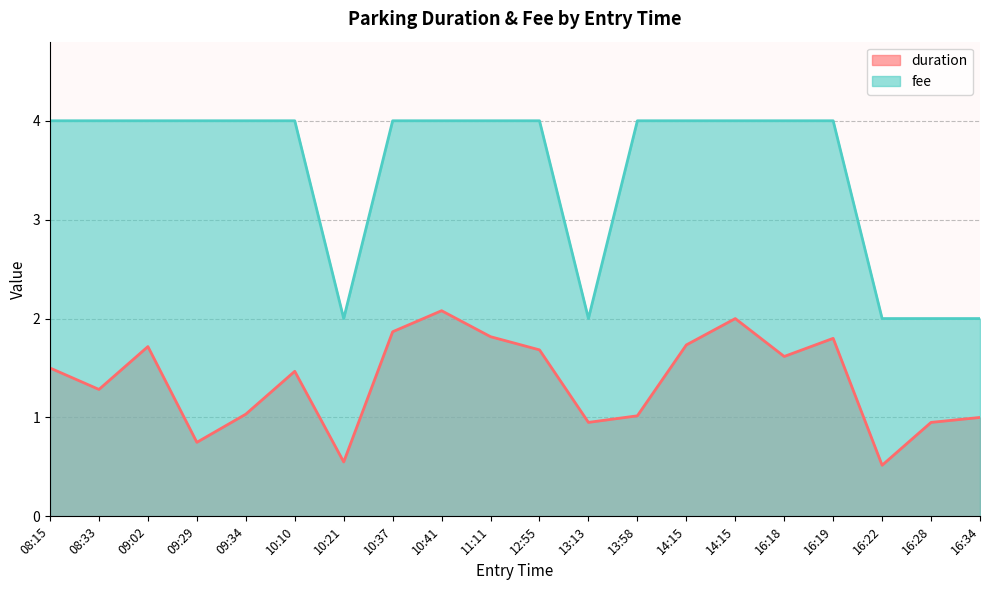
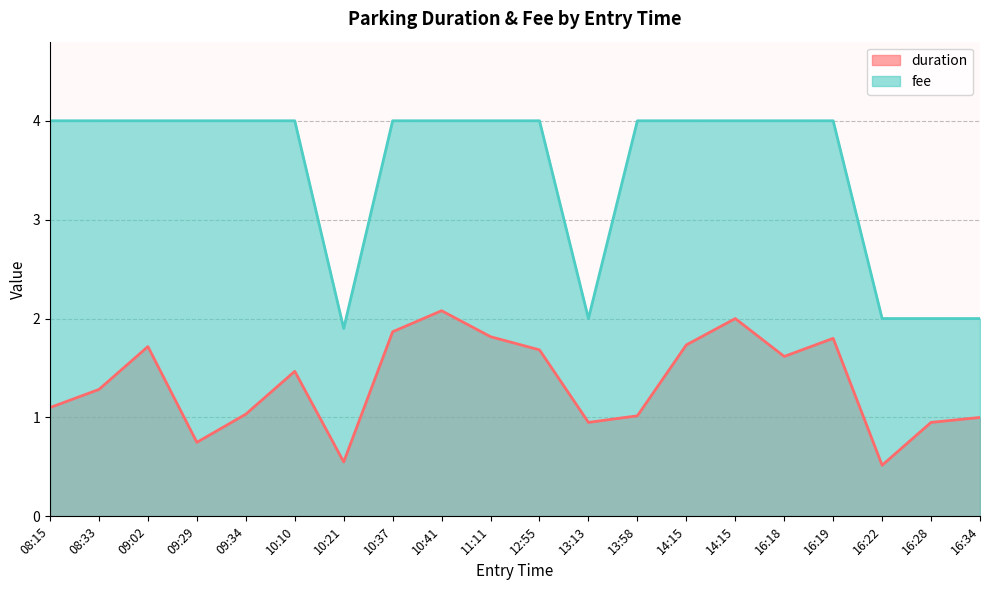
  {
    "duration": {
-     "08:15": 1.5,
+     "08:15": 1.1,
      "08:33": 1.3,
      "09:02": 1.7,
      "09:29": 0.7,
      "09:34": 1.0,
      "10:10": 1.5,
      "10:21": 0.6,
      "10:37": 1.9,
      "10:41": 2.1,
      "11:11": 1.8,
      "12:55": 1.7,
      "13:13": 1.0,
      "13:58": 1.0,
      "16:18": 1.6,
      "16:19": 1.8,
      "16:22": 0.5,
      "16:28": 1.0,
      "16:34": 1.0
    },
    "fee": {
      "08:15": 4.0,
      "08:33": 4.0,
      "09:02": 4.0,
      "09:29": 4.0,
      "09:34": 4.0,
      "10:10": 4.0,
-     "10:21": 2.0,
+     "10:21": 1.9,
      "10:37": 4.0,
      "10:41": 4.0,
      "11:11": 4.0,
      "12:55": 4.0,
      "13:13": 2.0,
      "13:58": 4.0,
      "16:18": 4.0,
      "16:19": 4.0,
      "16:22": 2.0,
      "16:28": 2.0,
      "16:34": 2.0
    }
  }
